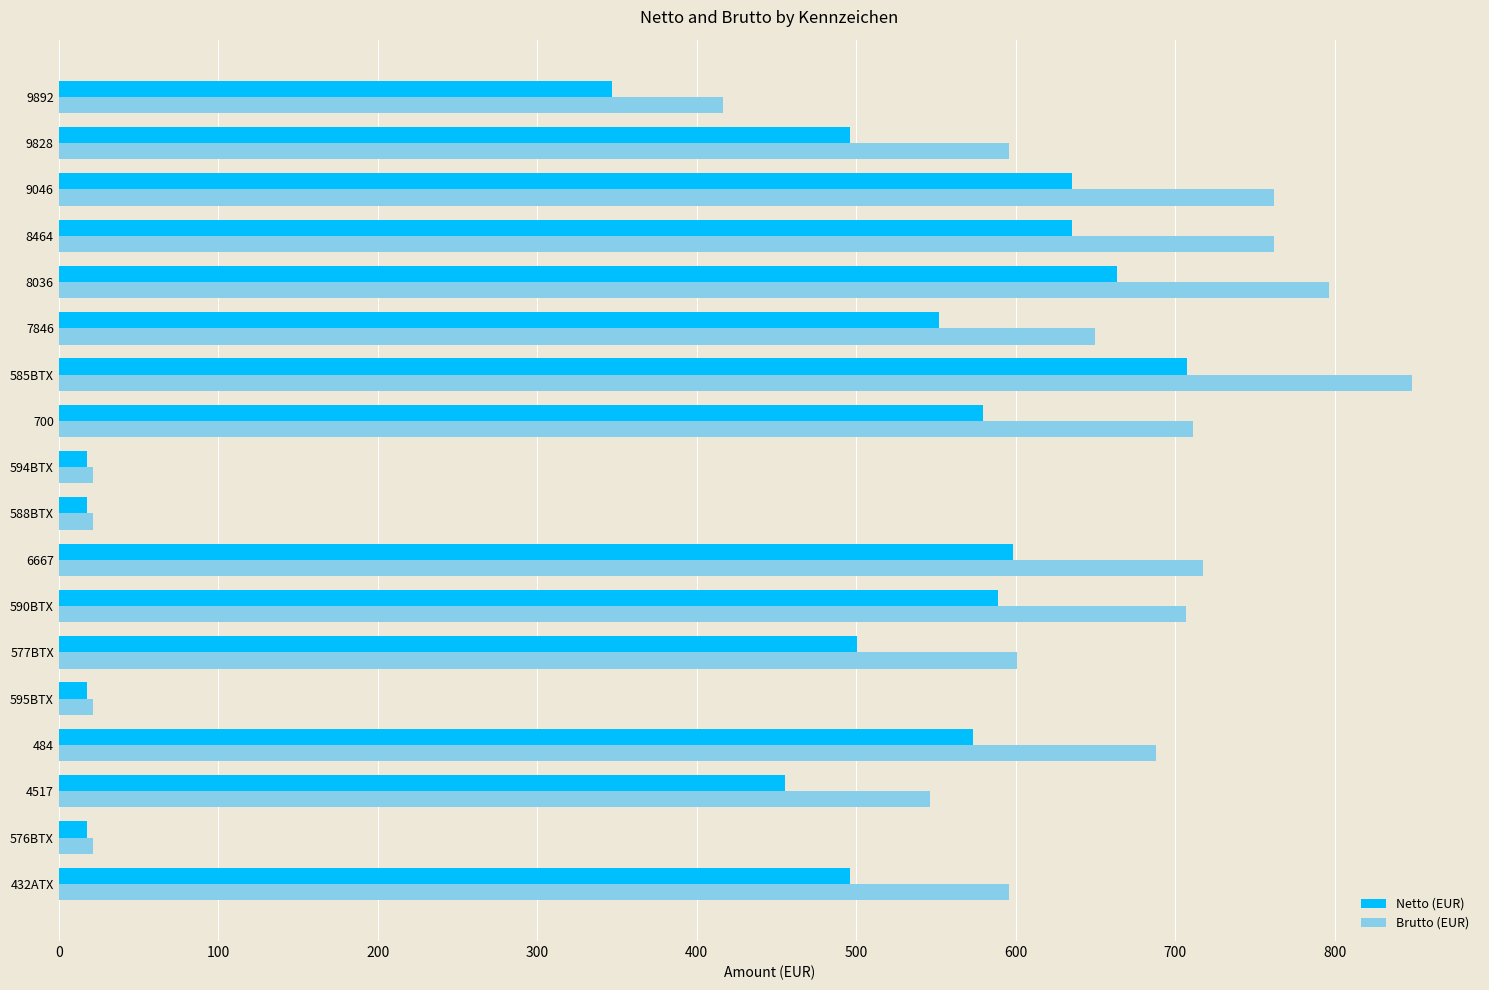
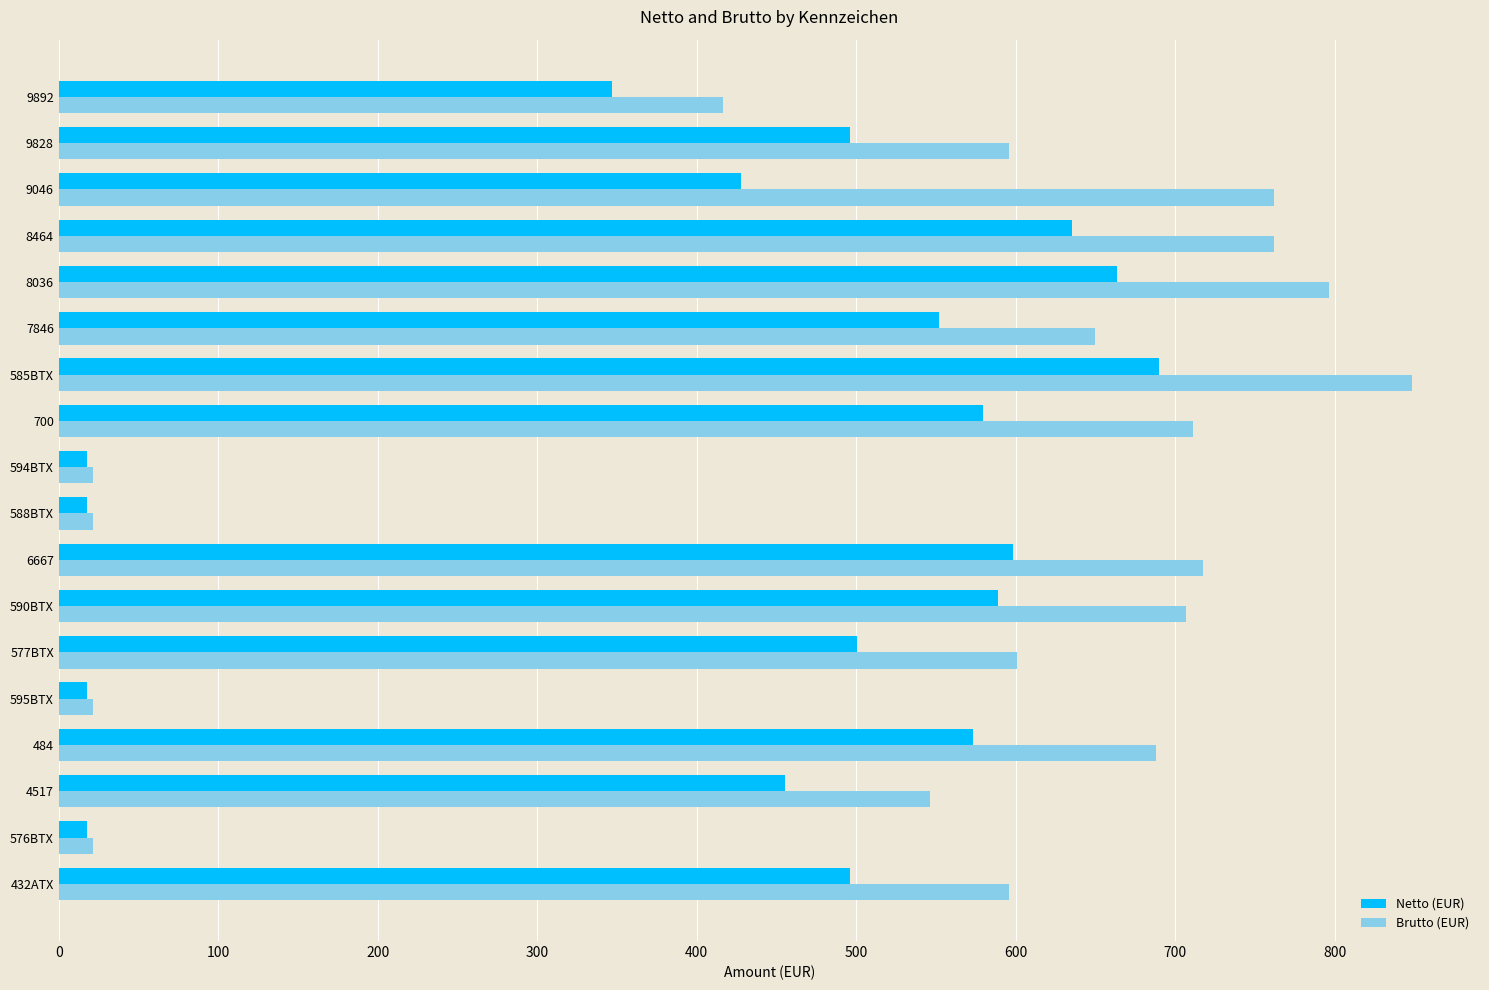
  {
    "Netto (EUR)": {
      "9892": 347,
      "9828": 496,
-     "9046": 635,
+     "9046": 428,
      "8464": 635,
      "8036": 664,
      "7846": 552,
-     "585BTX": 707,
+     "585BTX": 690,
      "700": 579,
      "594BTX": 18,
      "588BTX": 18,
      "6667": 598,
      "590BTX": 589,
      "577BTX": 500,
      "595BTX": 18,
      "484": 573,
      "4517": 455,
      "576BTX": 18,
      "432ATX": 496
    },
    "Brutto (EUR)": {
      "9892": 416,
      "9828": 596,
      "9046": 762,
      "8464": 762,
      "8036": 796,
      "7846": 650,
      "585BTX": 849,
      "700": 711,
      "594BTX": 22,
      "588BTX": 22,
      "6667": 718,
      "590BTX": 707,
      "577BTX": 600,
      "595BTX": 22,
      "484": 688,
      "4517": 546,
      "576BTX": 22,
      "432ATX": 596
    }
  }
